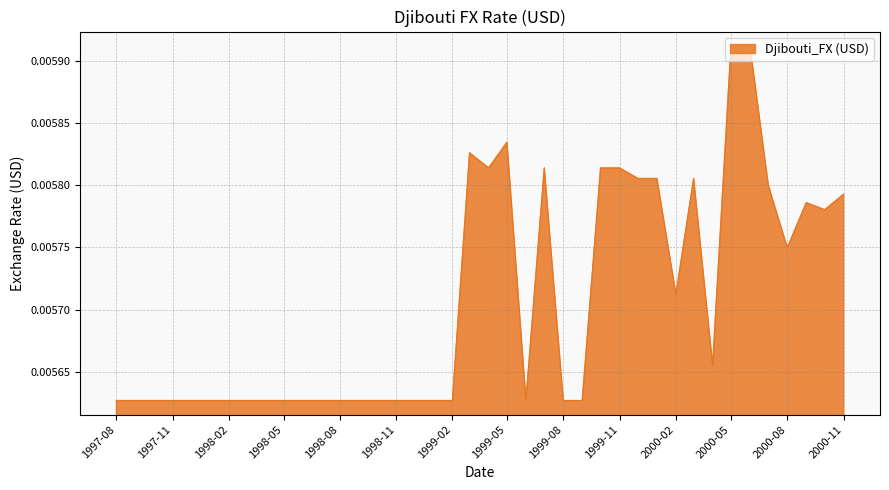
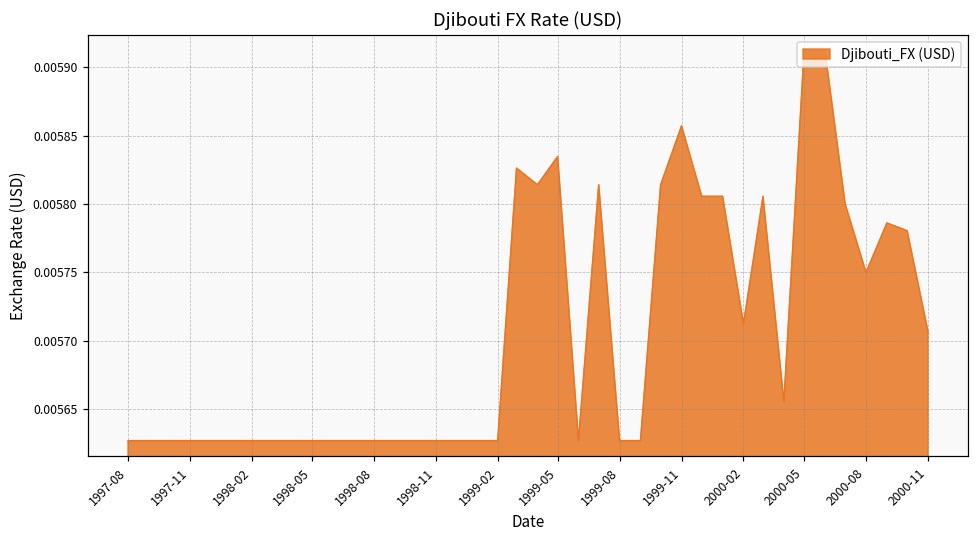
  {
    "1997-08": 0.005627,
    "1998-08": 0.005627,
    "1999-02": 0.005627,
    "1999-05": 0.005835,
    "1999-08": 0.005627,
-   "1999-11": 0.005814,
+   "1999-11": 0.005857,
    "2000-02": 0.005712,
    "2000-08": 0.005750,
-   "2000-11": 0.005793
+   "2000-11": 0.005707
  }
